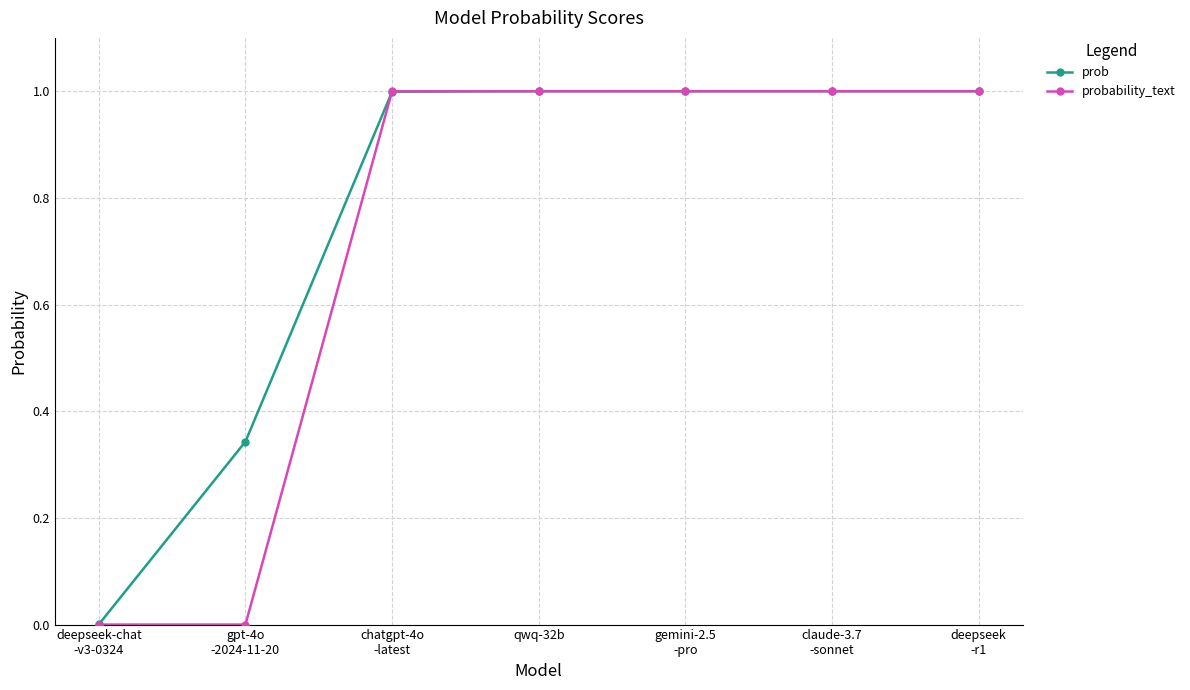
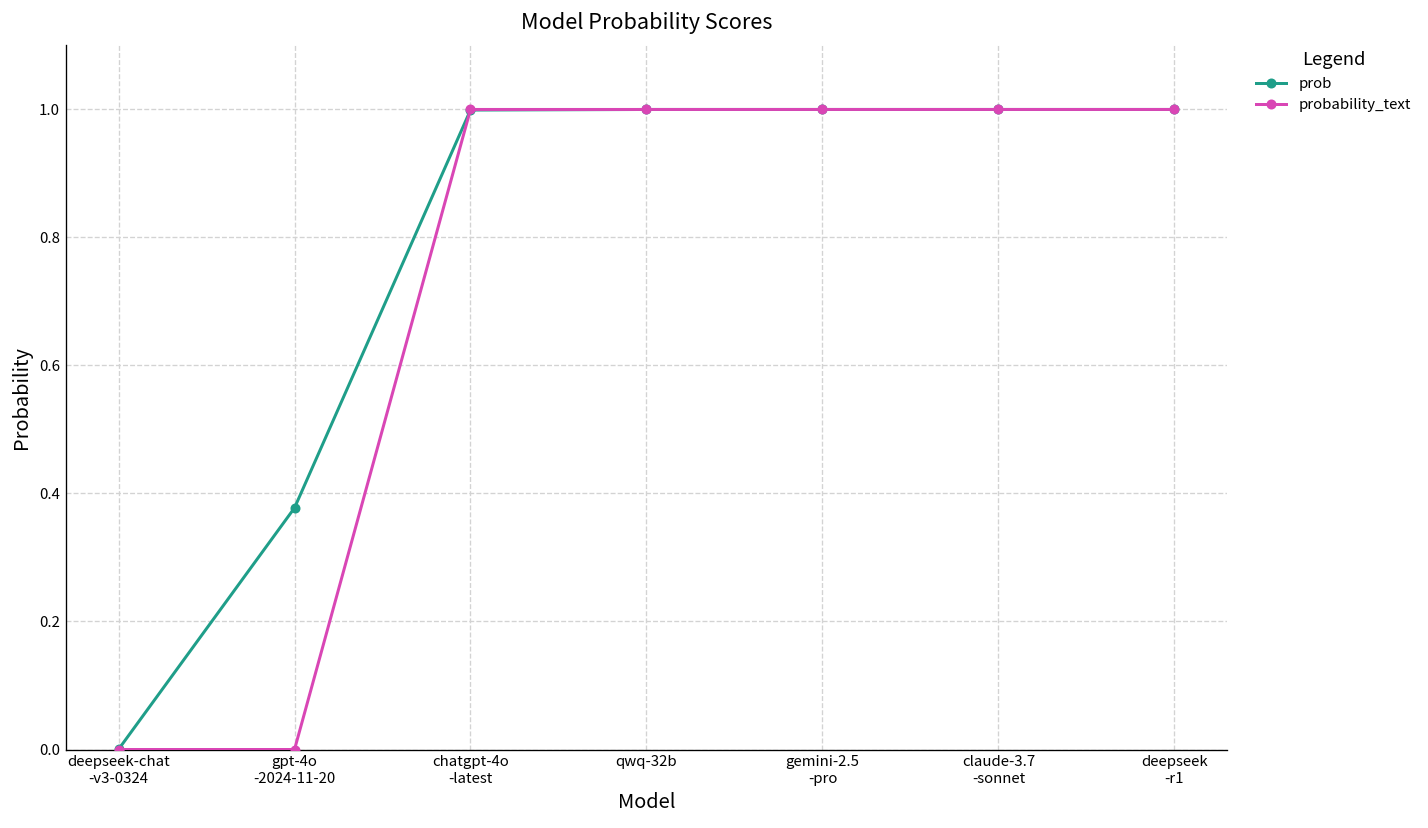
  {
    "prob": {
-     "gpt-4o -2024-11-20": 0.34
+     "gpt-4o -2024-11-20": 0.38
    },
    "probability_text": {
      "gpt-4o -2024-11-20": 0.00
    }
  }
